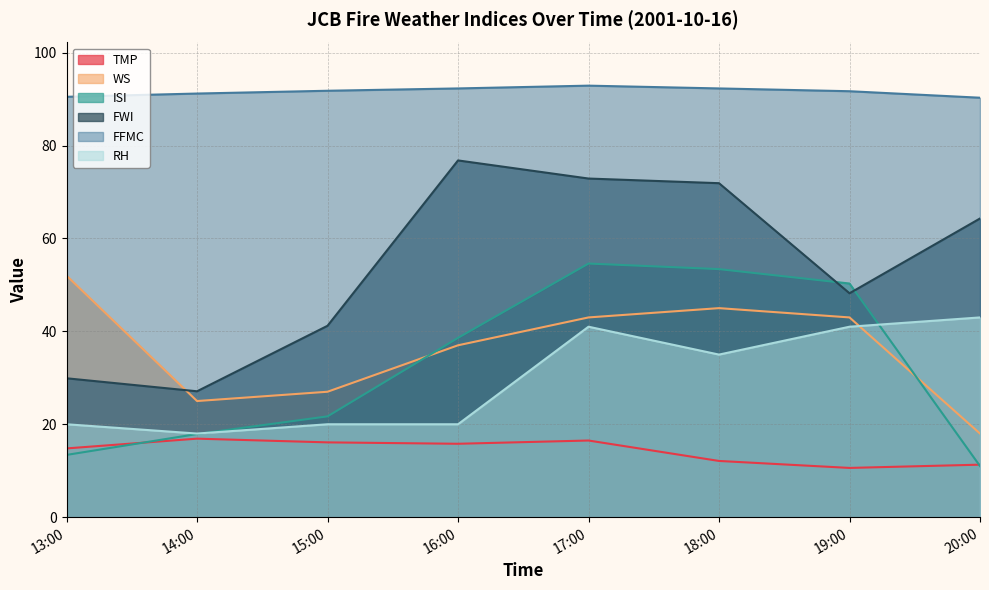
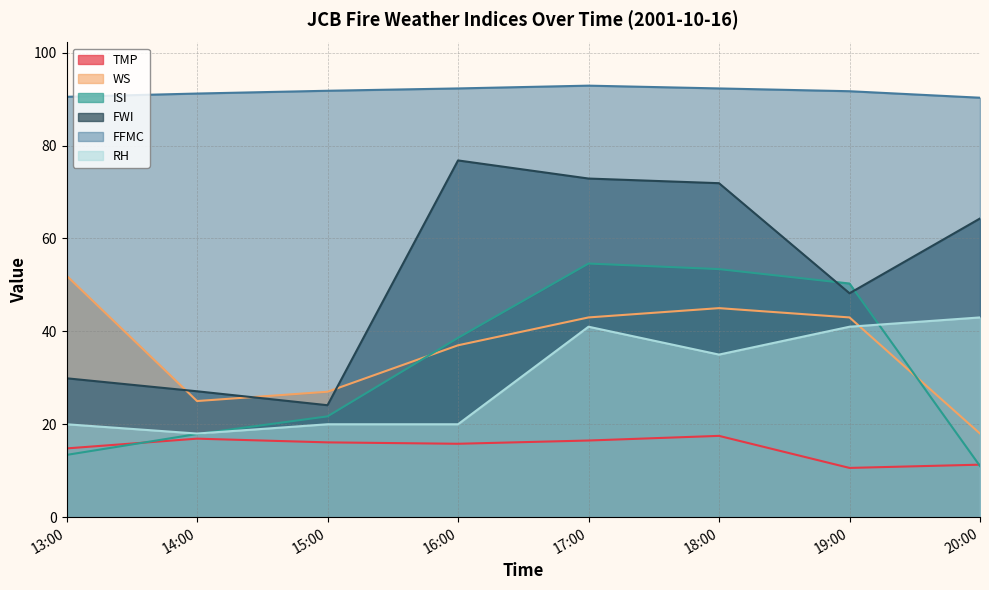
  {
    "TMP": {
      "13:00": 15,
      "14:00": 17,
      "15:00": 16,
      "16:00": 16,
      "17:00": 17,
-     "18:00": 12,
+     "18:00": 18,
      "19:00": 11
    },
    "WS": {
      "13:00": 52,
      "14:00": 25,
      "15:00": 27,
      "16:00": 37,
      "17:00": 43,
      "18:00": 45,
      "19:00": 43,
      "20:00": 18
    },
    "FWI": {
      "13:00": 30,
      "14:00": 27,
-     "15:00": 41,
+     "15:00": 24,
      "16:00": 77,
      "17:00": 73,
      "18:00": 72,
      "19:00": 48,
      "20:00": 64
    },
    "RH": {
      "13:00": 20,
      "15:00": 20,
      "16:00": 20,
      "17:00": 41,
      "18:00": 35,
      "19:00": 41,
      "20:00": 43
    }
  }
